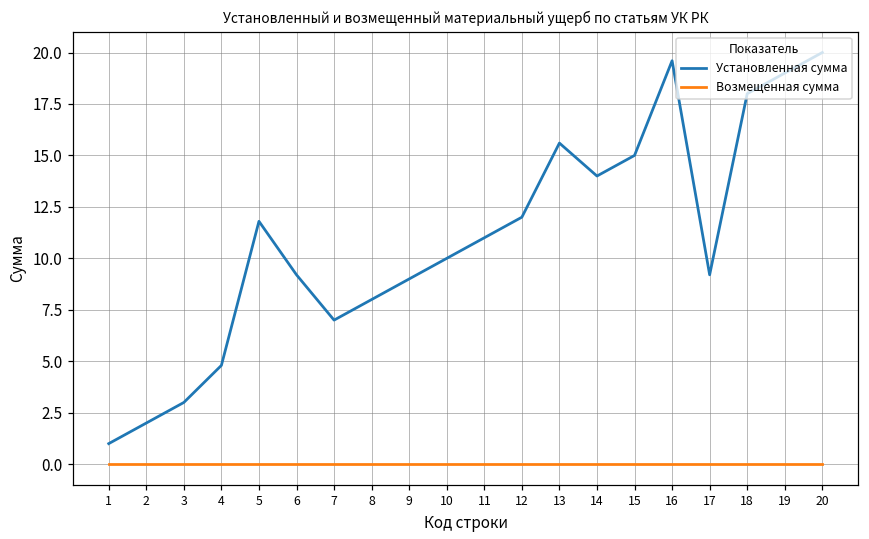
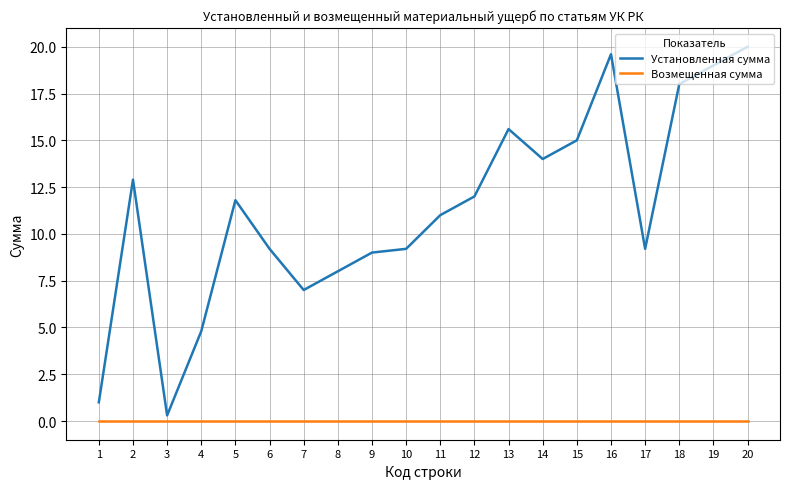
  {
    "Установленная сумма": {
      "1": 1.0,
-     "2": 2.0,
-     "3": 3.0,
+     "2": 12.9,
+     "3": 0.3,
      "4": 4.8,
      "5": 11.8,
      "6": 9.2,
      "7": 7.0,
      "8": 8.0,
      "9": 9.0,
-     "10": 10.0,
+     "10": 9.2,
      "11": 11.0,
      "12": 12.0,
      "13": 15.6,
      "14": 14.0,
      "15": 15.0,
      "16": 19.6,
      "17": 9.2,
      "18": 18.0
    },
    "Возмещенная сумма": {
      "1": 0.0,
      "2": 0.0,
      "3": 0.0,
      "4": 0.0,
      "5": 0.0,
      "6": 0.0,
      "7": 0.0,
      "8": 0.0,
      "9": 0.0,
      "10": 0.0,
      "11": 0.0,
      "12": 0.0,
      "13": 0.0,
      "14": 0.0,
      "15": 0.0,
      "16": 0.0,
      "17": 0.0,
      "18": 0.0,
      "19": 0.0,
      "20": 0.0
    }
  }
